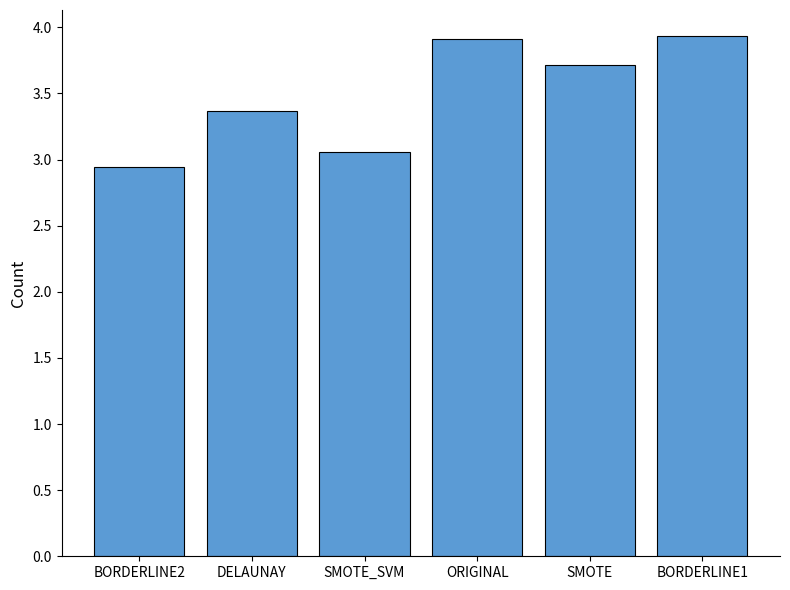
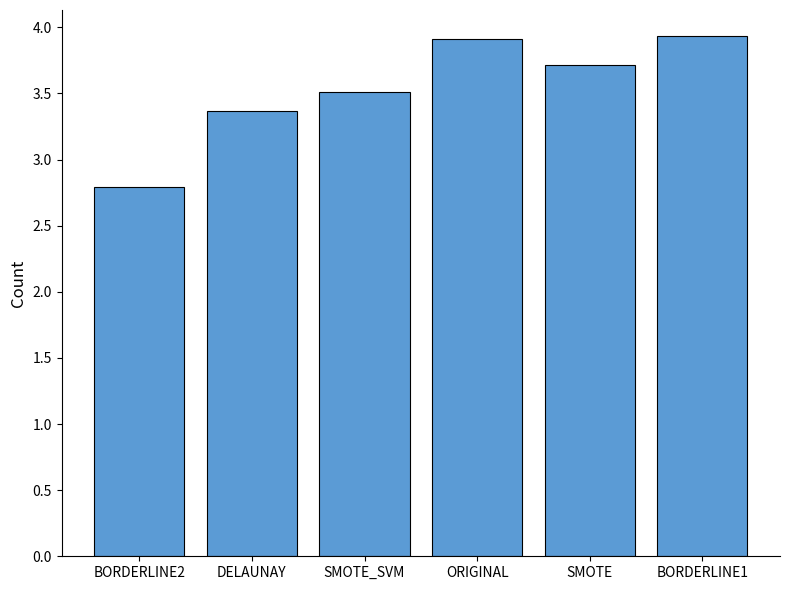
  {
-   "BORDERLINE2": 2.94,
+   "BORDERLINE2": 2.79,
    "DELAUNAY": 3.37,
-   "SMOTE_SVM": 3.05,
+   "SMOTE_SVM": 3.51,
    "ORIGINAL": 3.91,
    "SMOTE": 3.71,
    "BORDERLINE1": 3.93
  }
